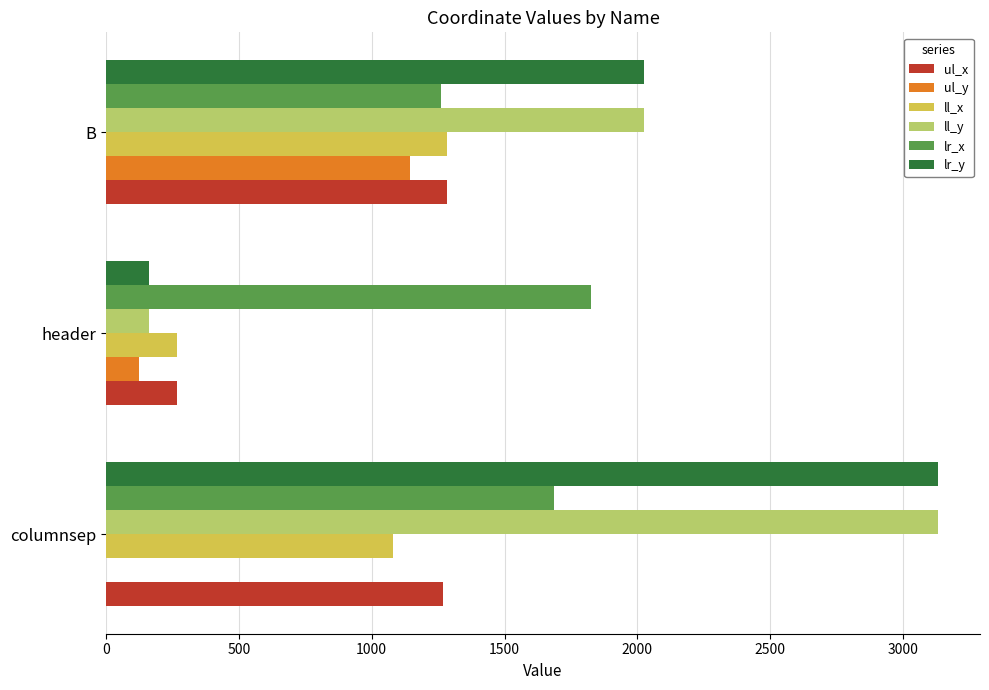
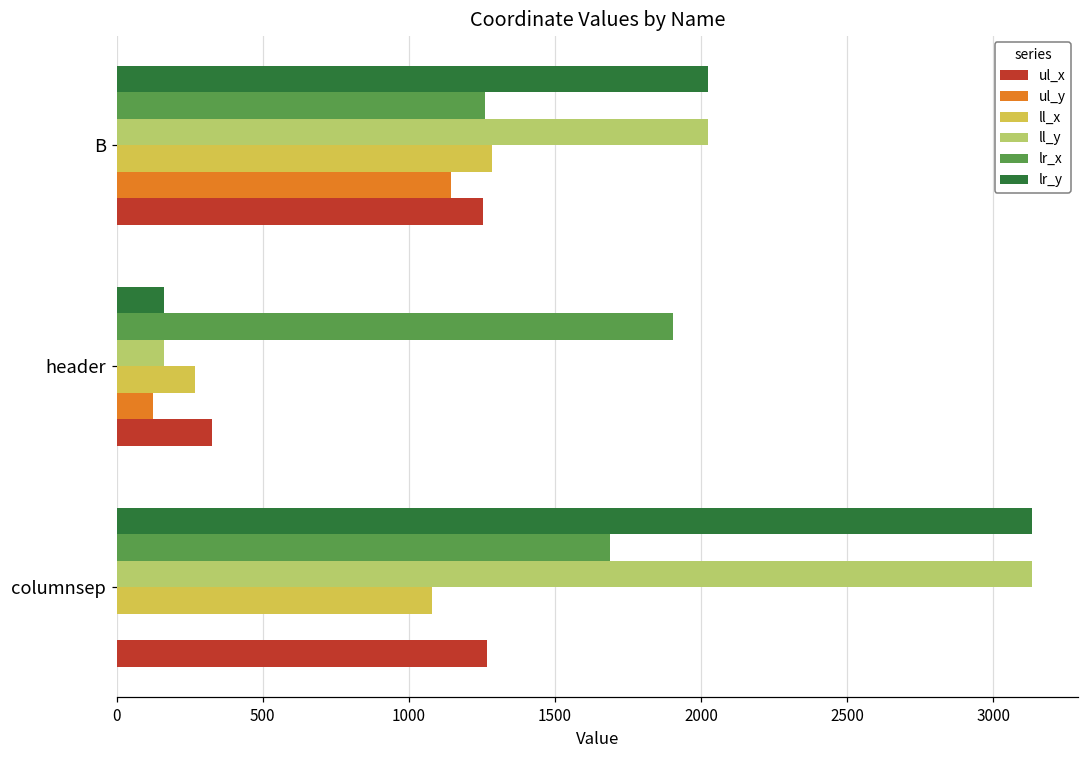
  {
    "ul_x": {
-     "B": 1290,
-     "header": 270,
+     "B": 1250,
+     "header": 330,
      "columnsep": 1270
    },
    "ul_y": {
      "B": 1140,
      "header": 130,
      "columnsep": 0
    },
    "lr_x": {
      "B": 1260,
-     "header": 1820,
+     "header": 1900,
      "columnsep": 1690
    },
    "lr_y": {
      "B": 2020,
      "header": 160,
      "columnsep": 3130
    }
  }
